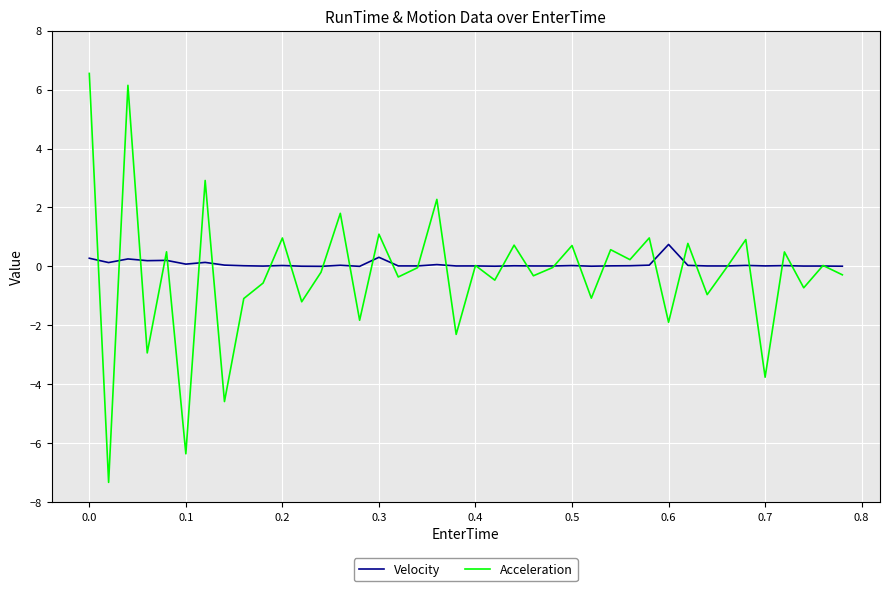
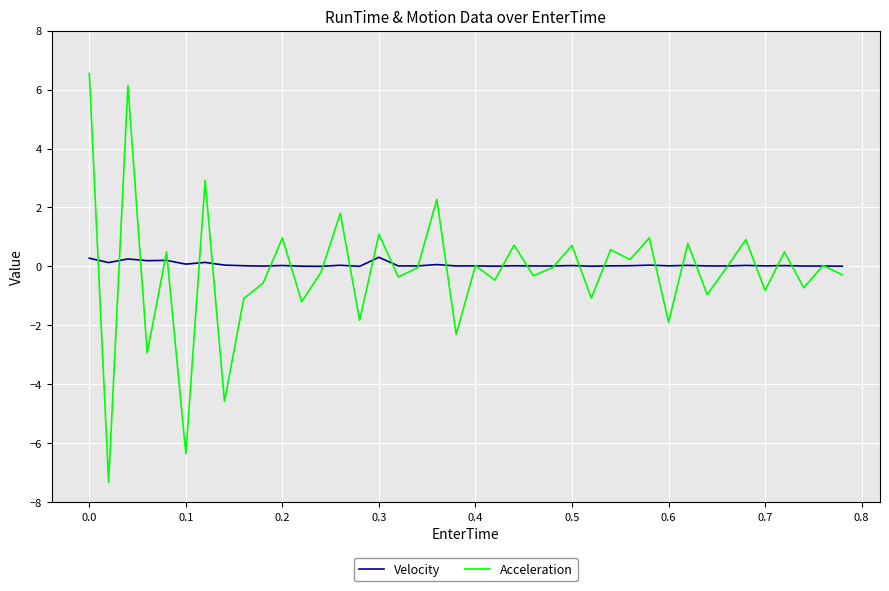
  {
    "Velocity": {
      "0.0": 0.3,
      "0.1": 0.1,
      "0.2": 0.0,
      "0.3": 0.3,
      "0.5": 0.0,
-     "0.6": 0.7,
+     "0.6": 0.0,
      "0.7": 0.0
    },
    "Acceleration": {
      "0.0": 6.5,
      "0.1": -6.4,
      "0.2": 1.0,
      "0.3": 1.1,
      "0.5": 0.7,
      "0.6": -1.9,
-     "0.7": -3.8
+     "0.7": -0.8
    }
  }
